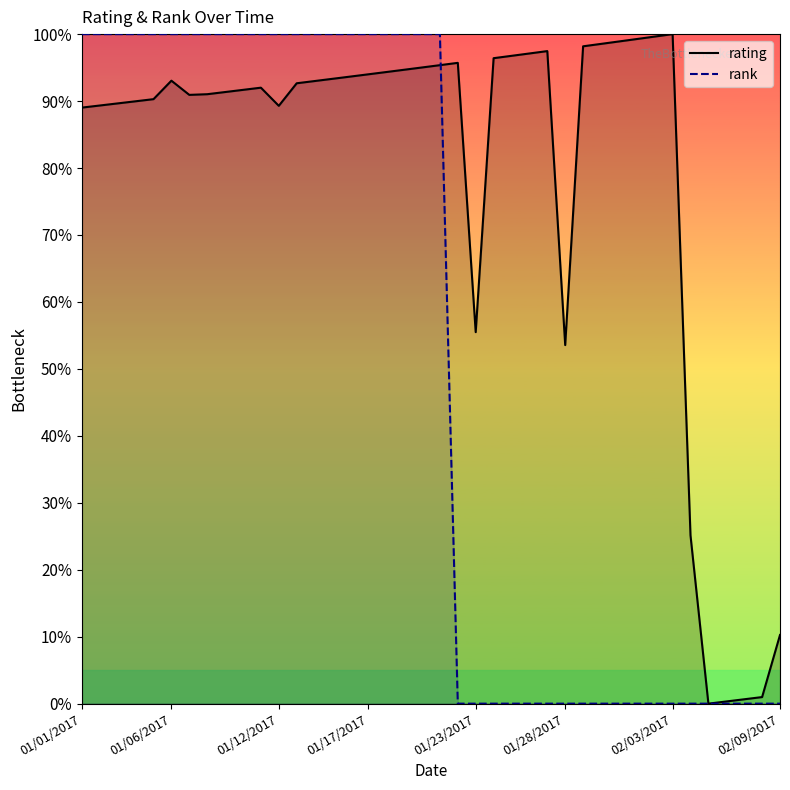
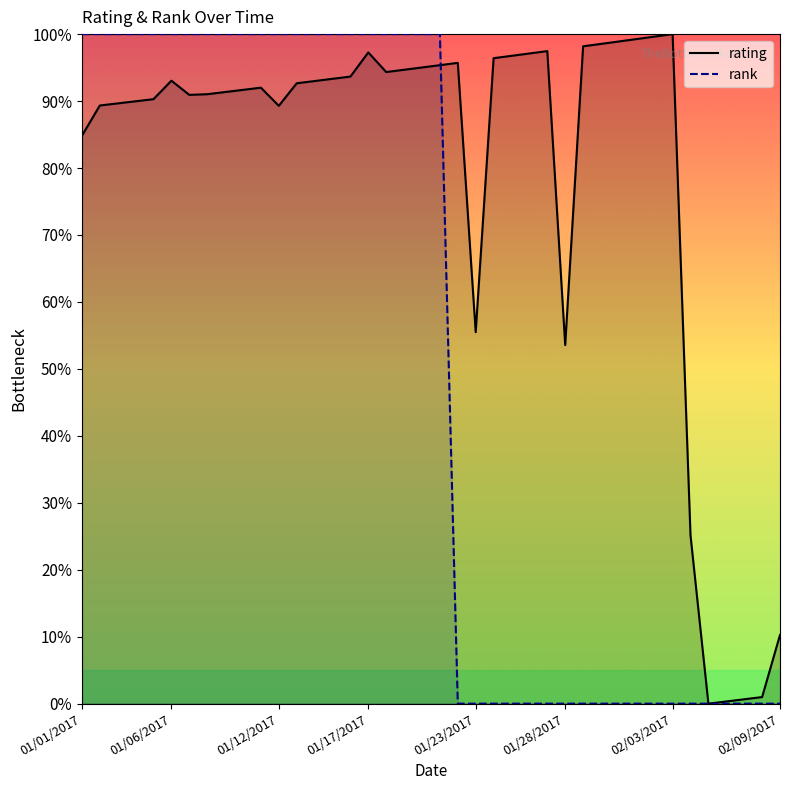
  {
    "rating": {
-     "01/01/2017": "89%",
+     "01/01/2017": "85%",
      "01/06/2017": "93%",
      "01/12/2017": "89%",
-     "01/17/2017": "94%",
+     "01/17/2017": "97%",
      "01/23/2017": "55%",
      "01/28/2017": "54%",
      "02/03/2017": "100%",
      "02/09/2017": "10%"
    },
    "rank": {
      "01/01/2017": "100%",
      "01/06/2017": "100%",
      "01/12/2017": "100%",
      "01/17/2017": "100%"
    }
  }
